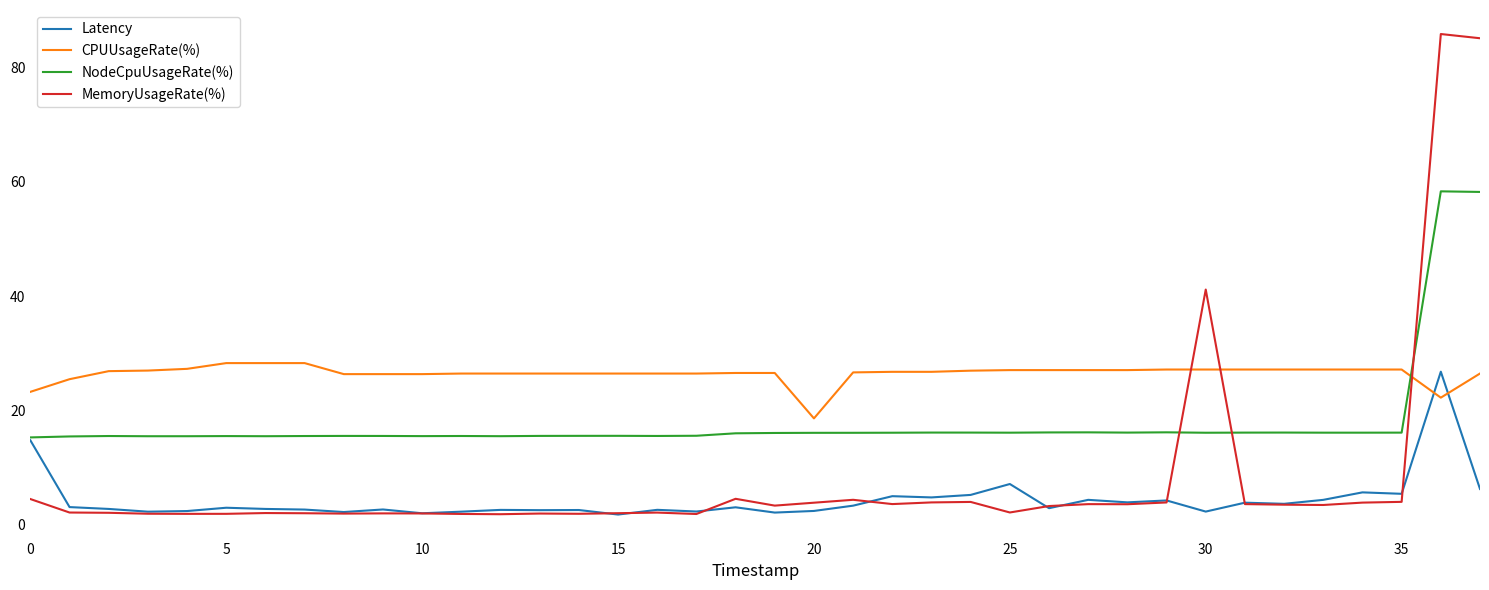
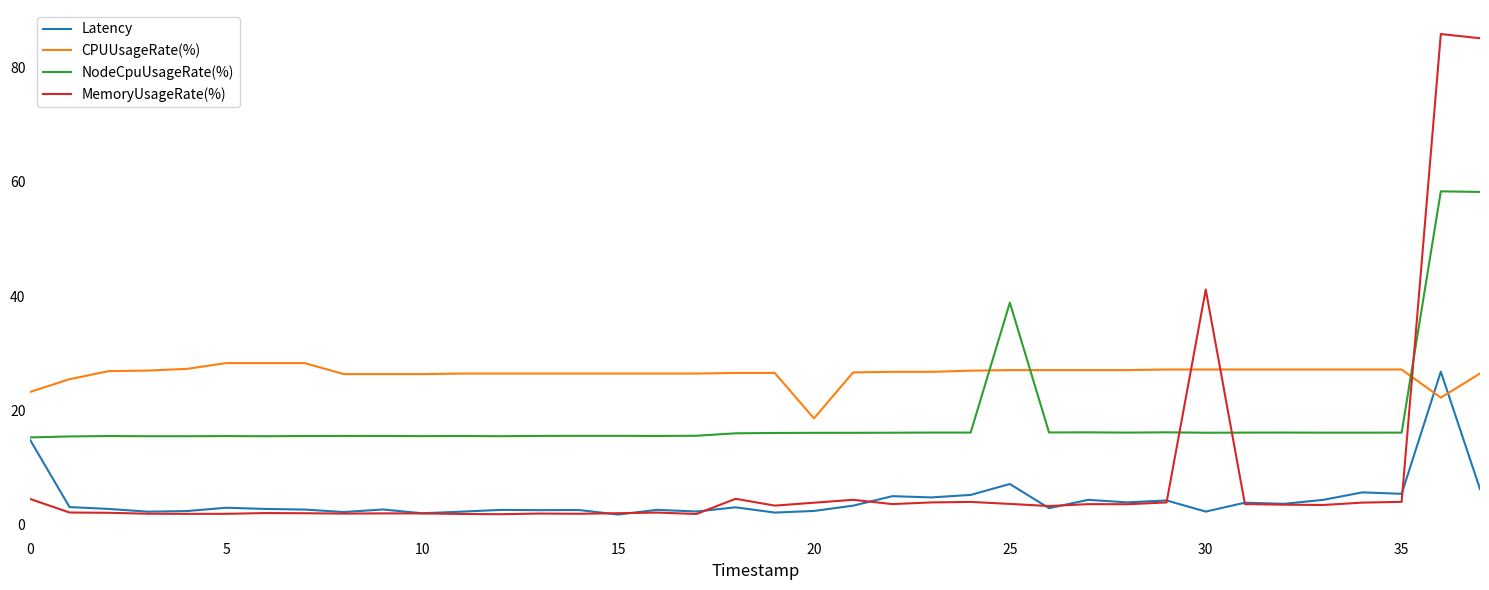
  {
    "Latency": {
      "0": 15,
      "5": 3,
      "20": 2,
      "25": 7,
      "30": 2,
      "35": 5
    },
    "CPUUsageRate(%)": {
      "0": 23,
      "5": 28,
      "10": 26,
      "15": 26,
      "20": 19,
      "25": 27,
      "30": 27,
      "35": 27
    },
    "NodeCpuUsageRate(%)": {
      "0": 15,
      "5": 15,
      "10": 15,
      "15": 16,
      "20": 16,
-     "25": 16,
+     "25": 39,
      "30": 16,
      "35": 16
    },
    "MemoryUsageRate(%)": {
      "0": 4,
      "5": 2,
      "20": 4,
-     "25": 2,
+     "25": 4,
      "30": 41,
      "35": 4
    }
  }
